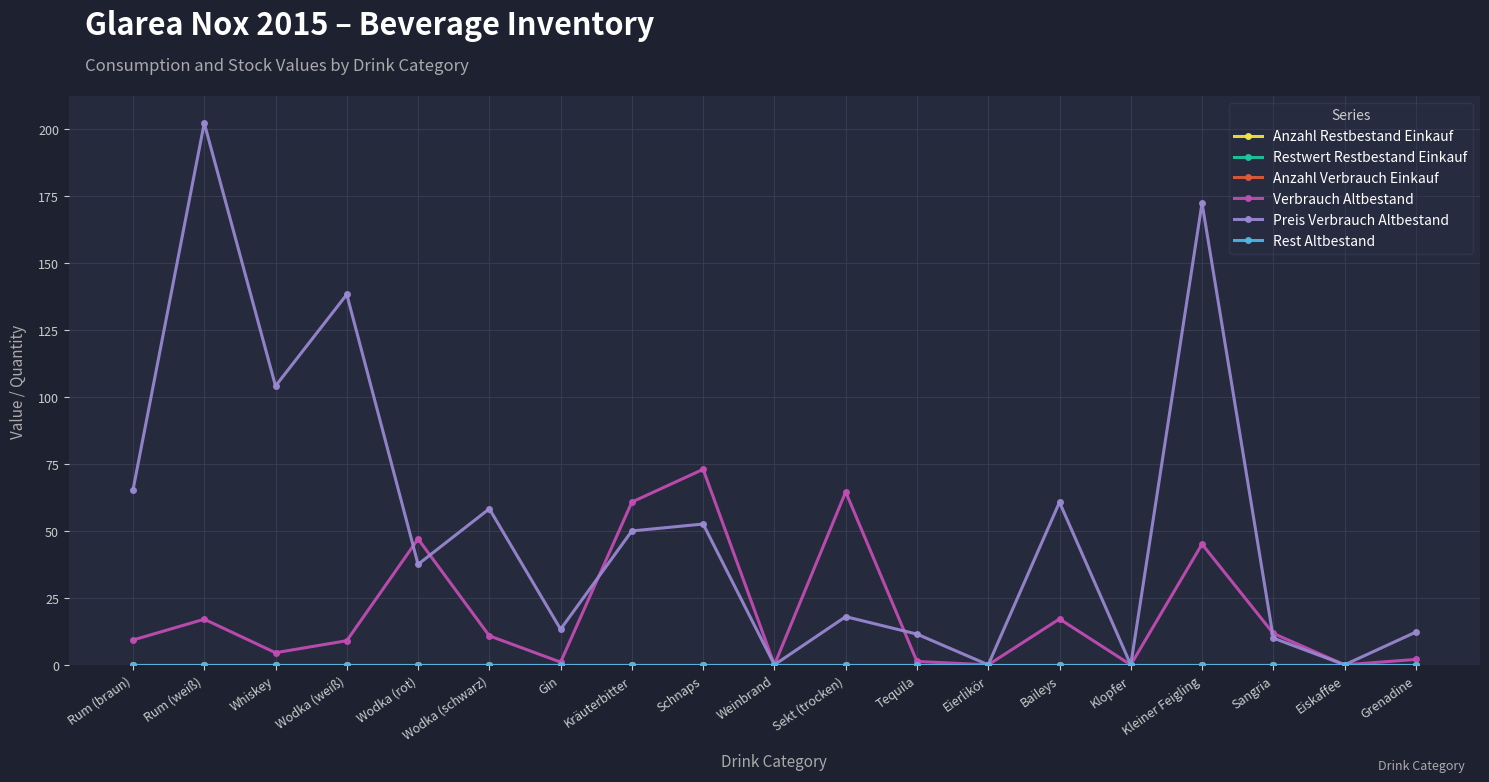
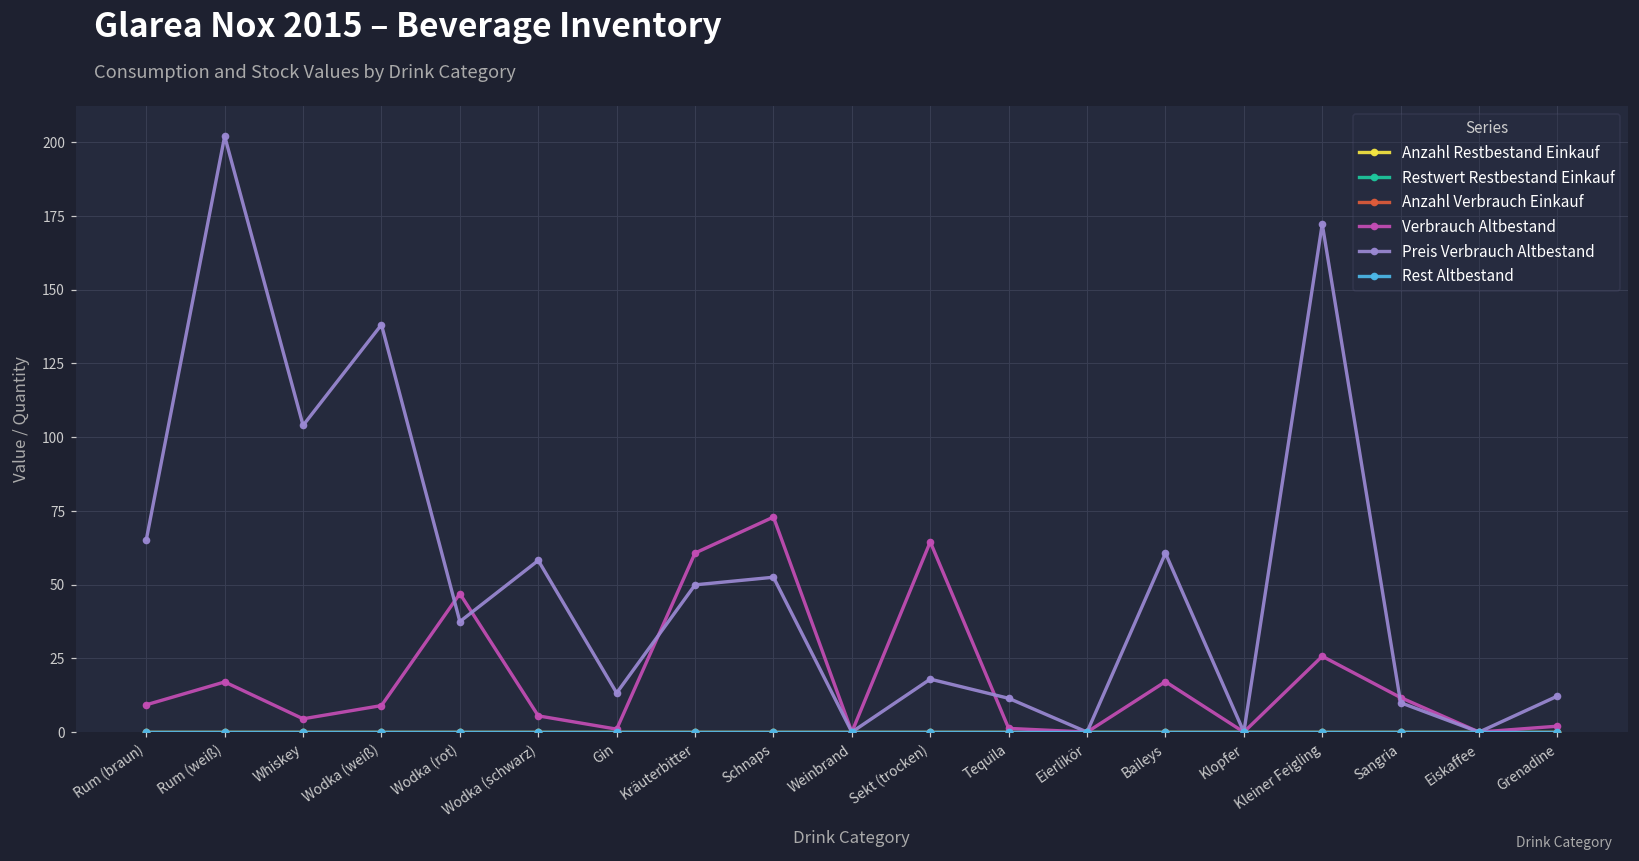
  {
    "Rest Altbestand": {
      "Rum (braun)": 0,
      "Rum (weiß)": 0,
      "Whiskey": 0,
      "Wodka (weiß)": 0,
      "Wodka (rot)": 0,
      "Wodka (schwarz)": 0,
      "Gin": 0,
      "Kräuterbitter": 0,
      "Schnaps": 0,
      "Sekt (trocken)": 0,
      "Tequila": 0,
      "Baileys": 0,
      "Kleiner Feigling": 0,
      "Sangria": 0,
      "Grenadine": 0
    },
    "Verbrauch Altbestand": {
      "Rum (braun)": 9,
      "Rum (weiß)": 17,
      "Whiskey": 5,
      "Wodka (weiß)": 9,
      "Wodka (rot)": 47,
-     "Wodka (schwarz)": 11,
+     "Wodka (schwarz)": 6,
      "Gin": 1,
      "Kräuterbitter": 61,
      "Schnaps": 73,
      "Sekt (trocken)": 65,
      "Tequila": 1,
      "Baileys": 17,
-     "Kleiner Feigling": 45,
+     "Kleiner Feigling": 26,
      "Sangria": 12,
      "Grenadine": 2
    },
    "Preis Verbrauch Altbestand": {
      "Rum (braun)": 65,
      "Rum (weiß)": 202,
      "Whiskey": 104,
      "Wodka (weiß)": 138,
      "Wodka (rot)": 37,
      "Wodka (schwarz)": 58,
      "Gin": 13,
      "Kräuterbitter": 50,
      "Schnaps": 53,
      "Sekt (trocken)": 18,
      "Tequila": 11,
      "Baileys": 61,
      "Kleiner Feigling": 172,
      "Sangria": 10,
      "Grenadine": 12
    }
  }
